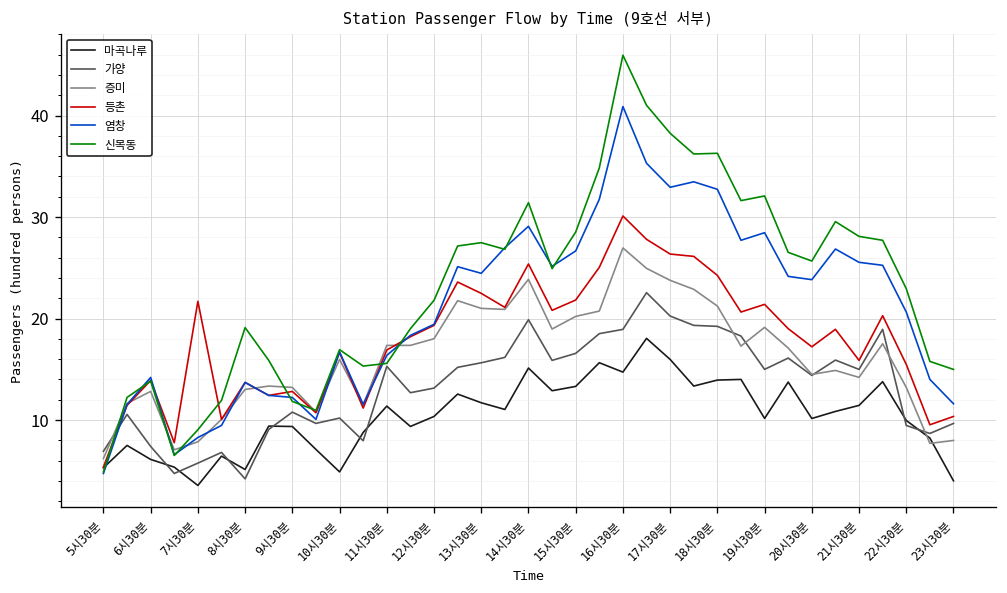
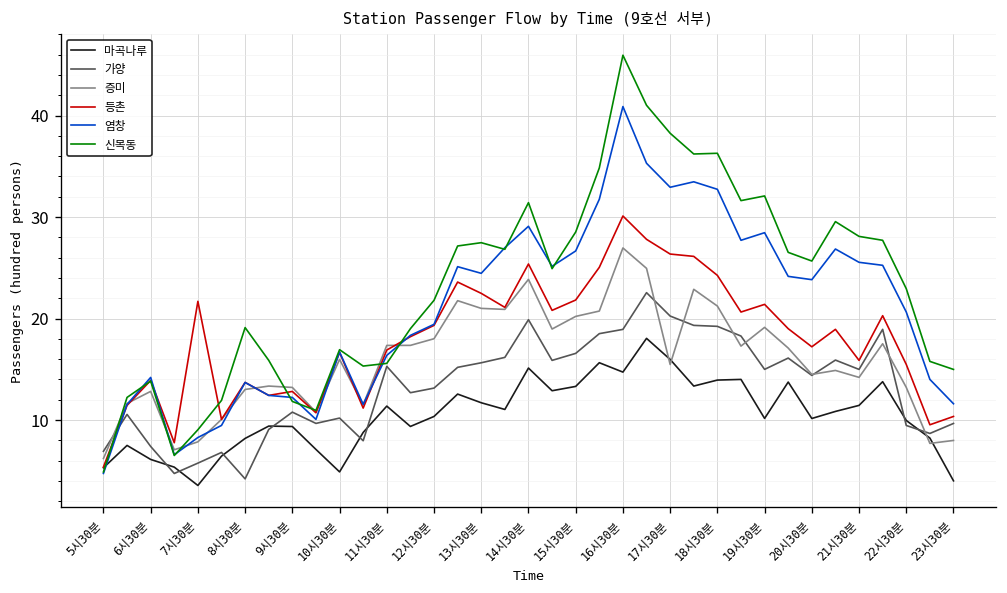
  {
    "마곡나루": {
      "6시30분": 6,
      "7시30분": 4,
-     "8시30분": 5,
+     "8시30분": 8,
      "9시30분": 9,
      "10시30분": 5,
      "11시30분": 11,
      "12시30분": 10,
      "13시30분": 12,
      "14시30분": 15,
      "15시30분": 13,
      "16시30분": 15,
      "17시30분": 16,
      "18시30분": 14,
      "19시30분": 10,
      "20시30분": 10,
      "21시30분": 11,
      "22시30분": 10,
      "23시30분": 4
    },
    "가양": {
      "5시30분": 7,
      "6시30분": 7,
      "7시30분": 6,
      "8시30분": 4,
      "9시30분": 11,
      "10시30분": 10,
      "12시30분": 13,
      "13시30분": 16,
      "14시30분": 20,
      "15시30분": 17,
      "16시30분": 19,
      "17시30분": 20,
      "18시30분": 19,
      "19시30분": 15,
      "21시30분": 15,
      "22시30분": 9,
      "23시30분": 10
    },
    "증미": {
      "5시30분": 6,
      "6시30분": 13,
      "7시30분": 8,
      "8시30분": 13,
      "9시30분": 13,
      "10시30분": 16,
      "11시30분": 17,
      "12시30분": 18,
      "13시30분": 21,
      "14시30분": 24,
      "15시30분": 20,
      "16시30분": 27,
-     "17시30분": 24,
+     "17시30분": 15,
      "18시30분": 21,
      "19시30분": 19,
      "21시30분": 14,
      "22시30분": 13,
      "23시30분": 8
    },
    "등촌": {
      "7시30분": 22,
      "9시30분": 13,
      "11시30분": 17,
      "13시30분": 22,
      "14시30분": 25,
      "15시30분": 22,
      "16시30분": 30,
      "17시30분": 26,
      "18시30분": 24,
      "19시30분": 21,
      "20시30분": 17,
      "21시30분": 16,
      "22시30분": 15,
      "23시30분": 10
    },
    "염창": {
      "7시30분": 8,
      "9시30분": 12,
      "11시30분": 16,
      "13시30분": 24,
      "14시30분": 29,
      "15시30분": 27,
      "16시30분": 41,
      "17시30분": 33,
      "18시30분": 33,
      "19시30분": 28,
      "20시30분": 24,
      "21시30분": 26,
      "22시30분": 21,
      "23시30분": 12
    },
    "신목동": {
      "7시30분": 9,
      "8시30분": 19,
      "9시30분": 12,
      "12시30분": 22,
      "13시30분": 27,
      "14시30분": 31,
      "15시30분": 29,
      "16시30분": 46,
      "17시30분": 38,
      "18시30분": 36,
      "19시30분": 32,
      "20시30분": 26,
      "21시30분": 28,
      "22시30분": 23,
      "23시30분": 15
    }
  }
